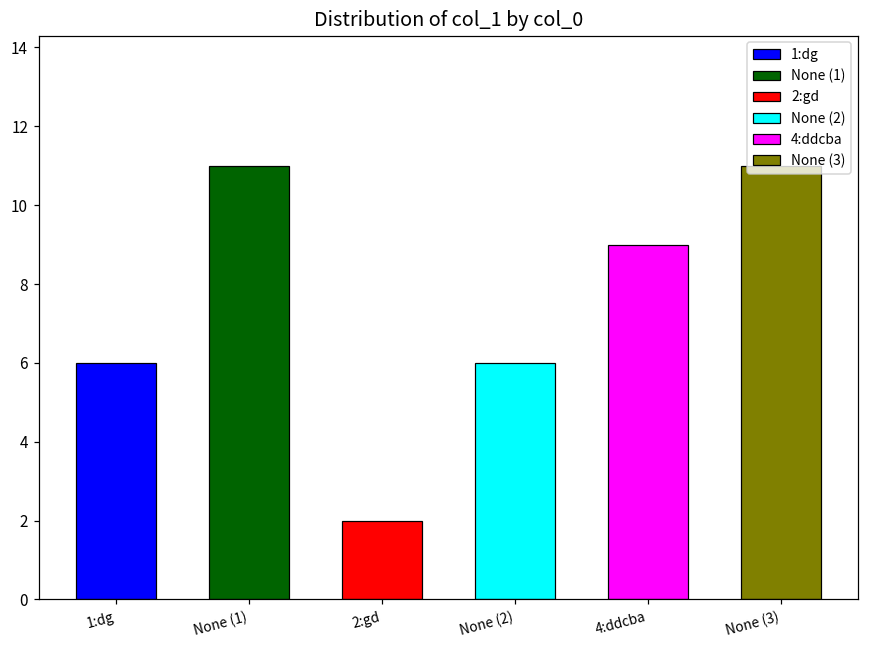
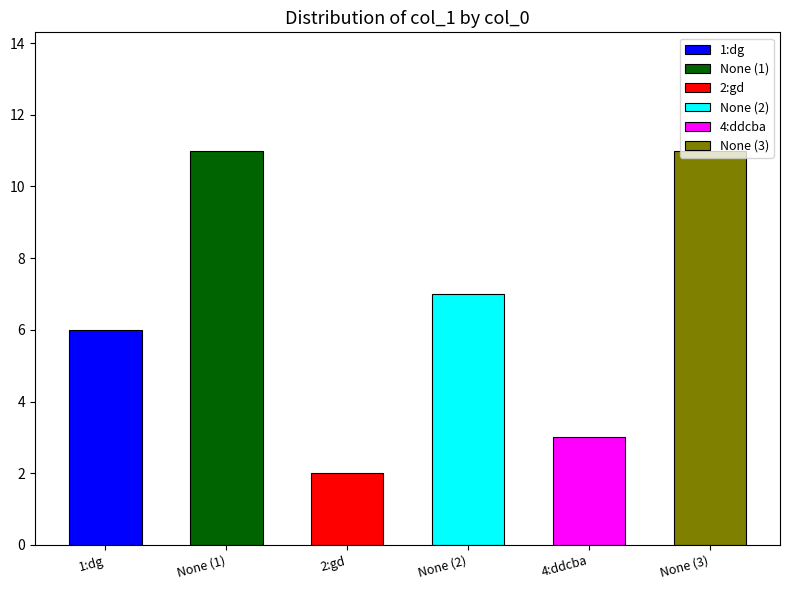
  {
    "1:dg": 6,
    "None (1)": 11,
    "2:gd": 2,
-   "None (2)": 6,
-   "4:ddcba": 9
+   "None (2)": 7,
+   "4:ddcba": 3
  }
